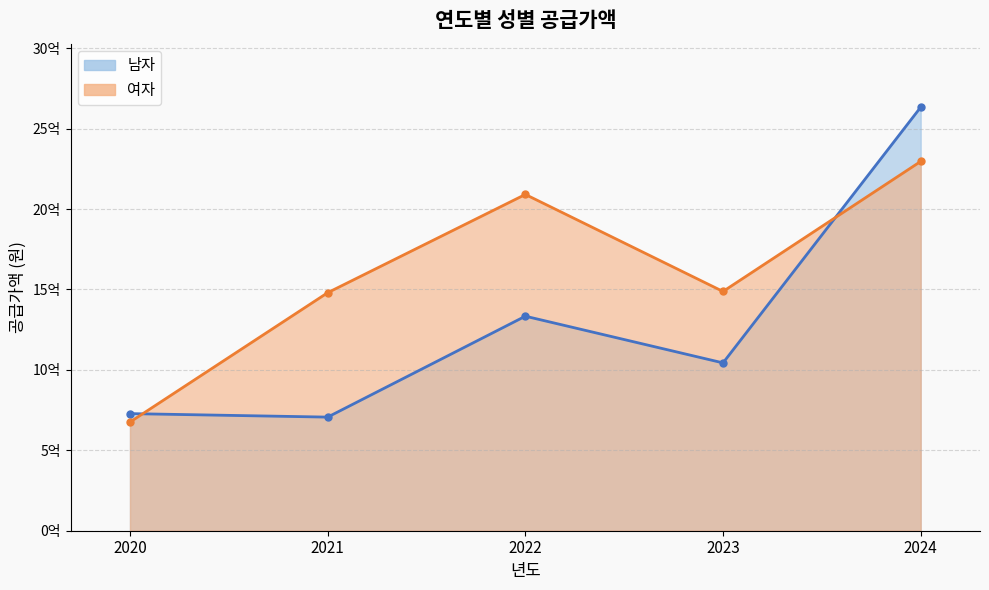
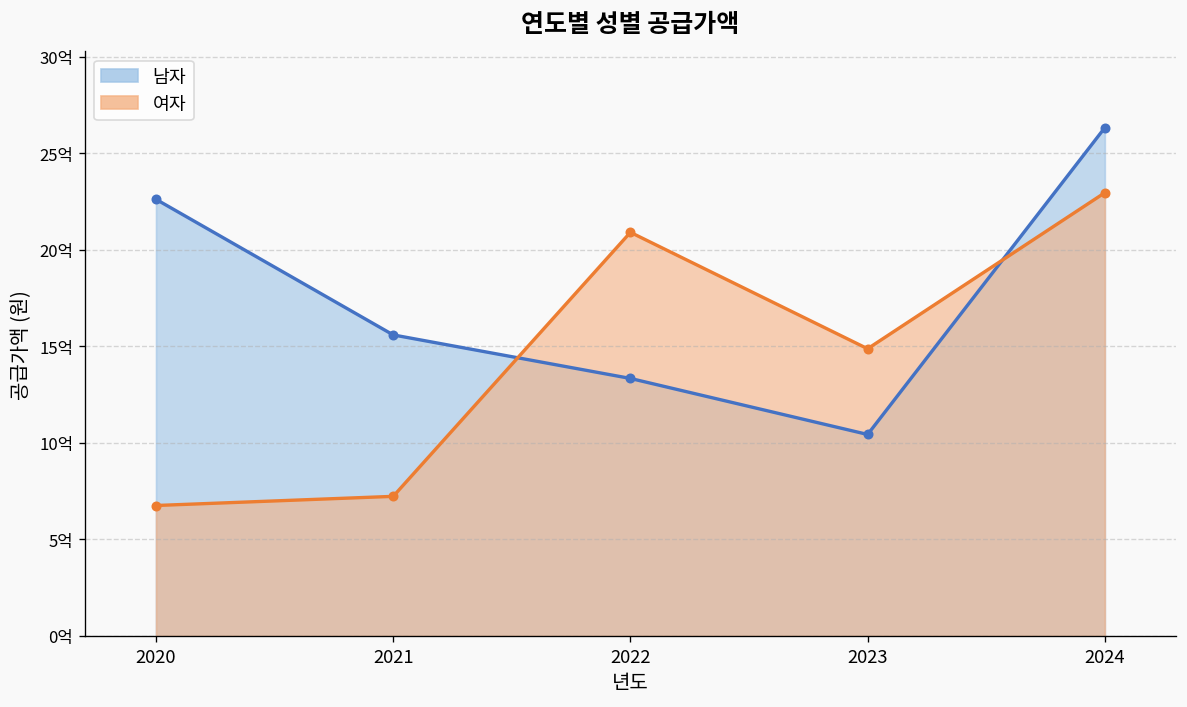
  {
    "남자": {
-     "2020": "7.3억",
-     "2021": "7.1억",
+     "2020": "22.6억",
+     "2021": "15.6억",
      "2022": "13.3억",
      "2023": "10.4억",
      "2024": "26.3억"
    },
    "여자": {
      "2020": "6.8억",
-     "2021": "14.8억",
+     "2021": "7.2억",
      "2022": "20.9억",
      "2023": "14.9억",
      "2024": "23.0억"
    }
  }
